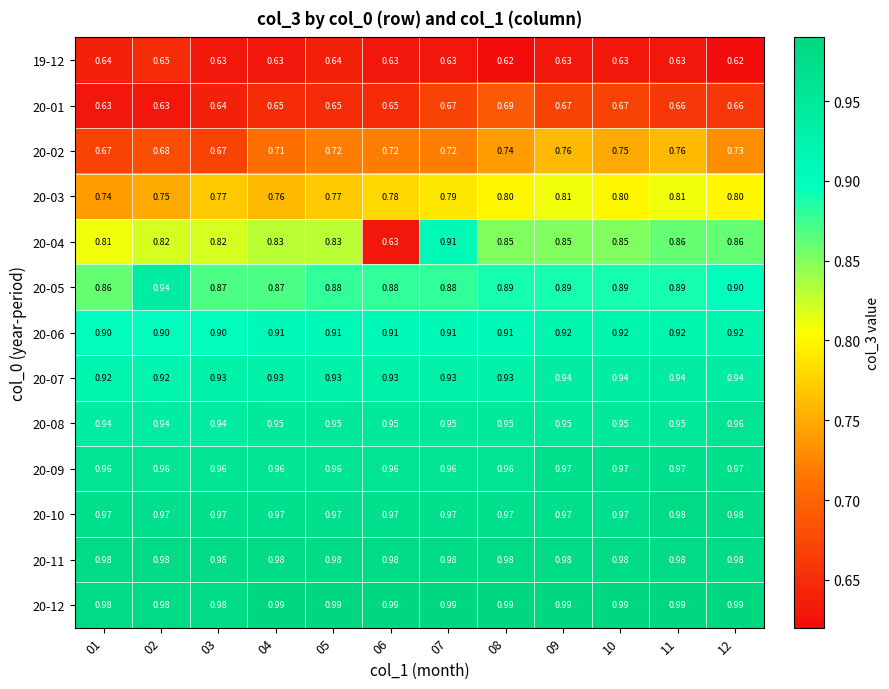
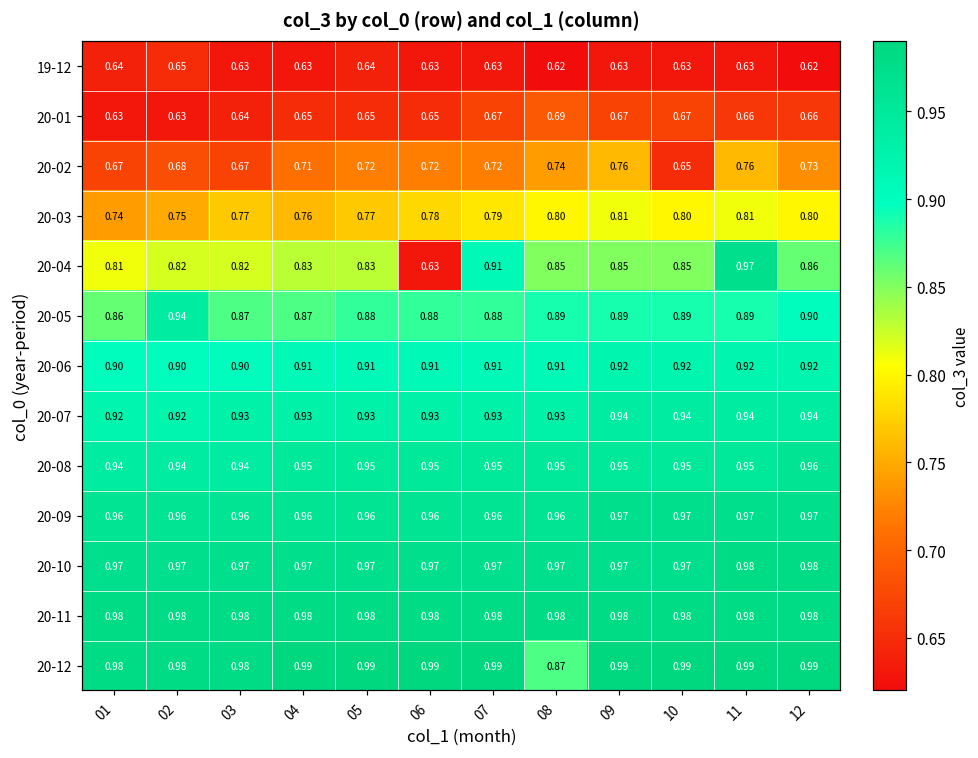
  {
    "19-12": {
      "01": 0.64,
      "02": 0.65,
      "03": 0.63,
      "04": 0.63,
      "05": 0.64,
      "06": 0.63,
      "07": 0.63,
      "08": 0.62,
      "09": 0.63,
      "10": 0.63,
      "11": 0.63,
      "12": 0.62
    },
    "20-01": {
      "01": 0.63,
      "02": 0.63,
      "03": 0.64,
      "04": 0.65,
      "05": 0.65,
      "06": 0.65,
      "07": 0.67,
      "08": 0.69,
      "09": 0.67,
      "10": 0.67,
      "11": 0.66,
      "12": 0.66
    },
    "20-02": {
      "01": 0.67,
      "02": 0.68,
      "03": 0.67,
      "04": 0.71,
      "05": 0.72,
      "06": 0.72,
      "07": 0.72,
      "08": 0.74,
      "09": 0.76,
-     "10": 0.75,
+     "10": 0.65,
      "11": 0.76,
      "12": 0.73
    },
    "20-03": {
      "01": 0.74,
      "02": 0.75,
      "03": 0.77,
      "04": 0.76,
      "05": 0.77,
      "06": 0.78,
      "07": 0.79,
      "08": 0.80,
      "09": 0.81,
      "10": 0.80,
      "11": 0.81,
      "12": 0.80
    },
    "20-04": {
      "01": 0.81,
      "02": 0.82,
      "03": 0.82,
      "04": 0.83,
      "05": 0.83,
      "06": 0.63,
      "07": 0.91,
      "08": 0.85,
      "09": 0.85,
      "10": 0.85,
-     "11": 0.86,
+     "11": 0.97,
      "12": 0.86
    },
    "20-05": {
      "01": 0.86,
      "02": 0.94,
      "03": 0.87,
      "04": 0.87,
      "05": 0.88,
      "06": 0.88,
      "07": 0.88,
      "08": 0.89,
      "09": 0.89,
      "10": 0.89,
      "11": 0.89,
      "12": 0.90
    },
    "20-06": {
      "01": 0.90,
      "02": 0.90,
      "03": 0.90,
      "04": 0.91,
      "05": 0.91,
      "06": 0.91,
      "07": 0.91,
      "08": 0.91,
      "09": 0.92,
      "10": 0.92,
      "11": 0.92,
      "12": 0.92
    },
    "20-07": {
      "01": 0.92,
      "02": 0.92,
      "03": 0.93,
      "04": 0.93,
      "05": 0.93,
      "06": 0.93,
      "07": 0.93,
      "08": 0.93,
      "09": 0.94,
      "10": 0.94,
      "11": 0.94,
      "12": 0.94
    },
    "20-08": {
      "01": 0.94,
      "02": 0.94,
      "03": 0.94,
      "04": 0.95,
      "05": 0.95,
      "06": 0.95,
      "07": 0.95,
      "08": 0.95,
      "09": 0.95,
      "10": 0.95,
      "11": 0.95,
      "12": 0.96
    },
    "20-09": {
      "01": 0.96,
      "02": 0.96,
      "03": 0.96,
      "04": 0.96,
      "05": 0.96,
      "06": 0.96,
      "07": 0.96,
      "08": 0.96,
      "09": 0.97,
      "10": 0.97,
      "11": 0.97,
      "12": 0.97
    },
    "20-10": {
      "01": 0.97,
      "02": 0.97,
      "03": 0.97,
      "04": 0.97,
      "05": 0.97,
      "06": 0.97,
      "07": 0.97,
      "08": 0.97,
      "09": 0.97,
      "10": 0.97,
      "11": 0.98,
      "12": 0.98
    },
    "20-11": {
      "01": 0.98,
      "02": 0.98,
      "03": 0.98,
      "04": 0.98,
      "05": 0.98,
      "06": 0.98,
      "07": 0.98,
      "08": 0.98,
      "09": 0.98,
      "10": 0.98,
      "11": 0.98,
      "12": 0.98
    },
    "20-12": {
      "01": 0.98,
      "02": 0.98,
      "03": 0.98,
      "04": 0.99,
      "05": 0.99,
      "06": 0.99,
      "07": 0.99,
-     "08": 0.99,
+     "08": 0.87,
      "09": 0.99,
      "10": 0.99,
      "11": 0.99,
      "12": 0.99
    }
  }
